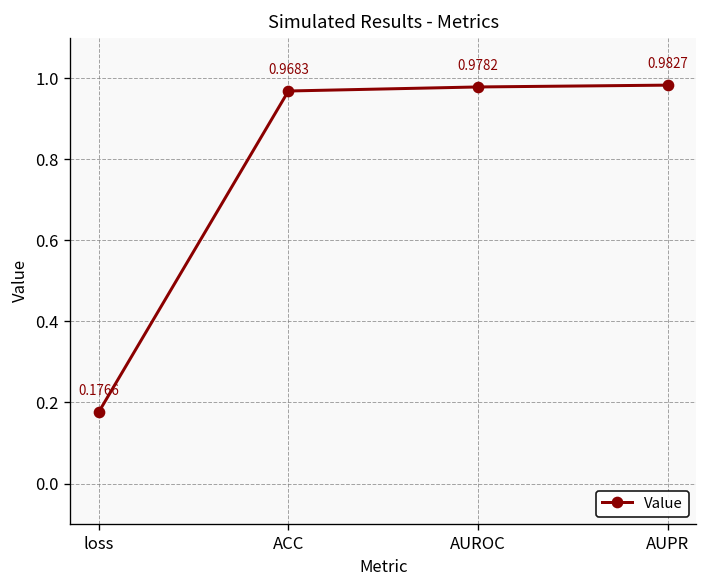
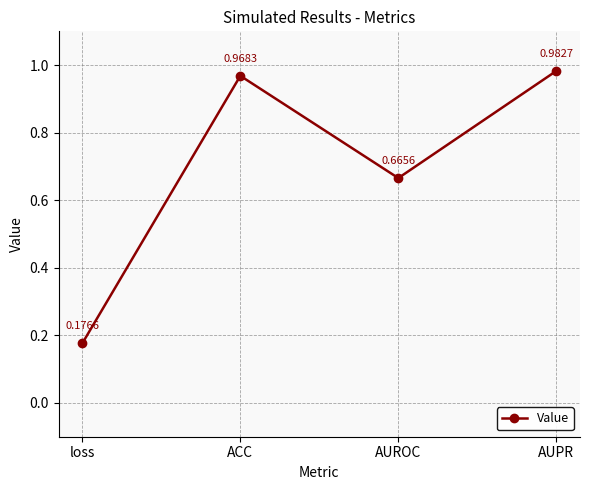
  {
    "loss": 0.1766,
    "ACC": 0.9683,
-   "AUROC": 0.9782,
+   "AUROC": 0.6656,
    "AUPR": 0.9827
  }
